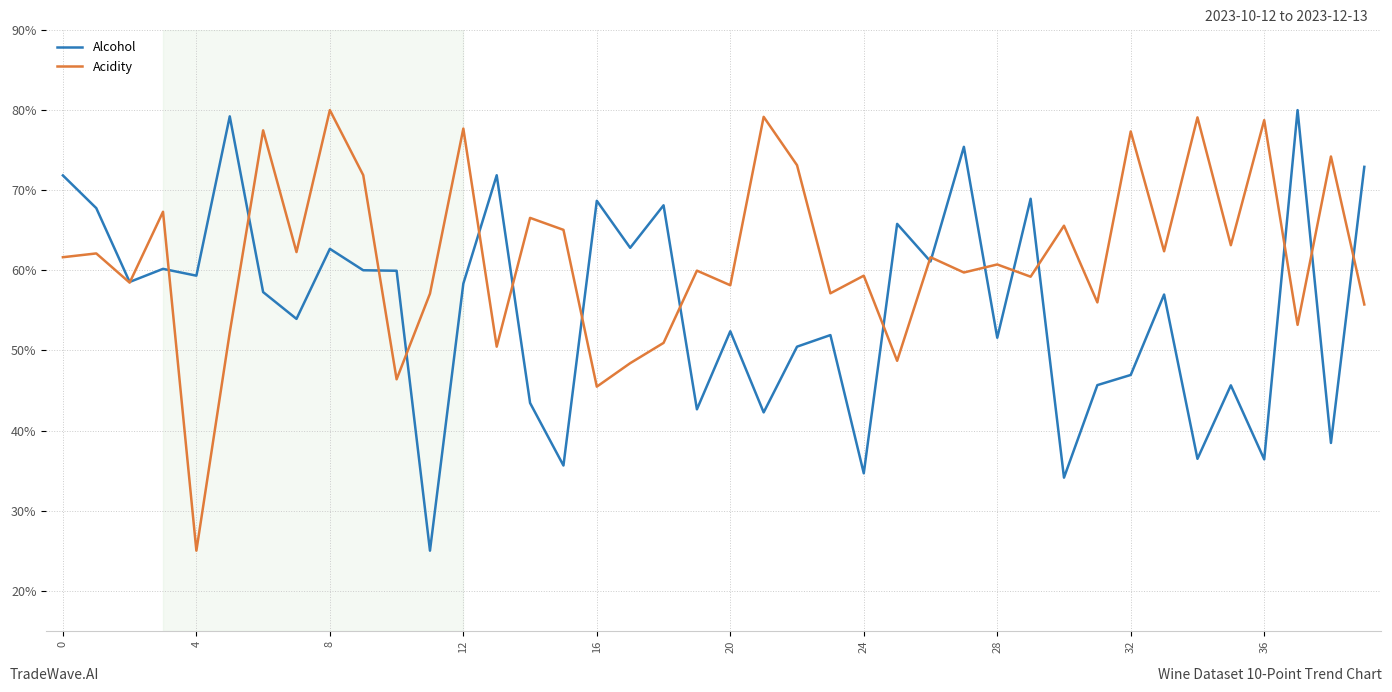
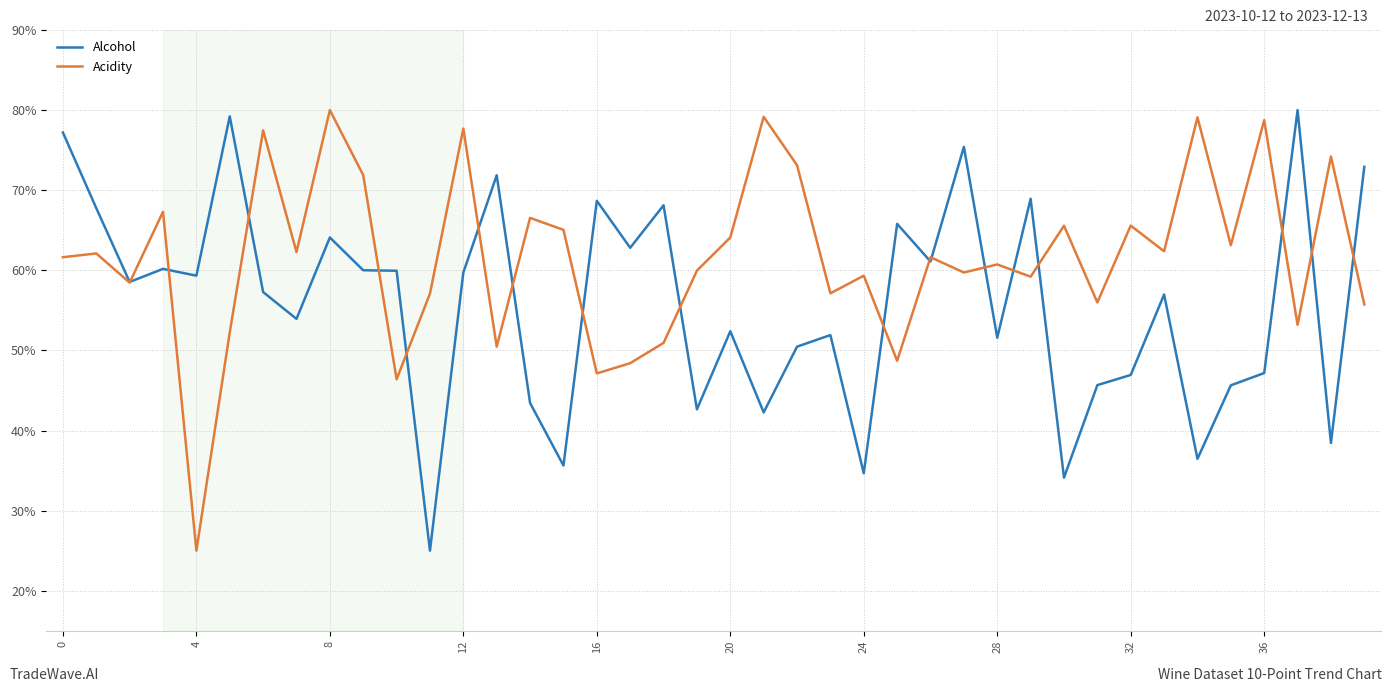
  {
    "Alcohol": {
-     "0": "72%",
+     "0": "77%",
      "4": "59%",
-     "8": "63%",
-     "12": "58%",
+     "8": "64%",
+     "12": "60%",
      "16": "69%",
      "20": "52%",
      "24": "35%",
      "28": "52%",
      "32": "47%",
-     "36": "36%"
+     "36": "47%"
    },
    "Acidity": {
      "0": "62%",
      "4": "25%",
      "8": "80%",
      "12": "78%",
-     "16": "45%",
-     "20": "58%",
+     "16": "47%",
+     "20": "64%",
      "24": "59%",
      "28": "61%",
-     "32": "77%",
+     "32": "66%",
      "36": "79%"
    }
  }
